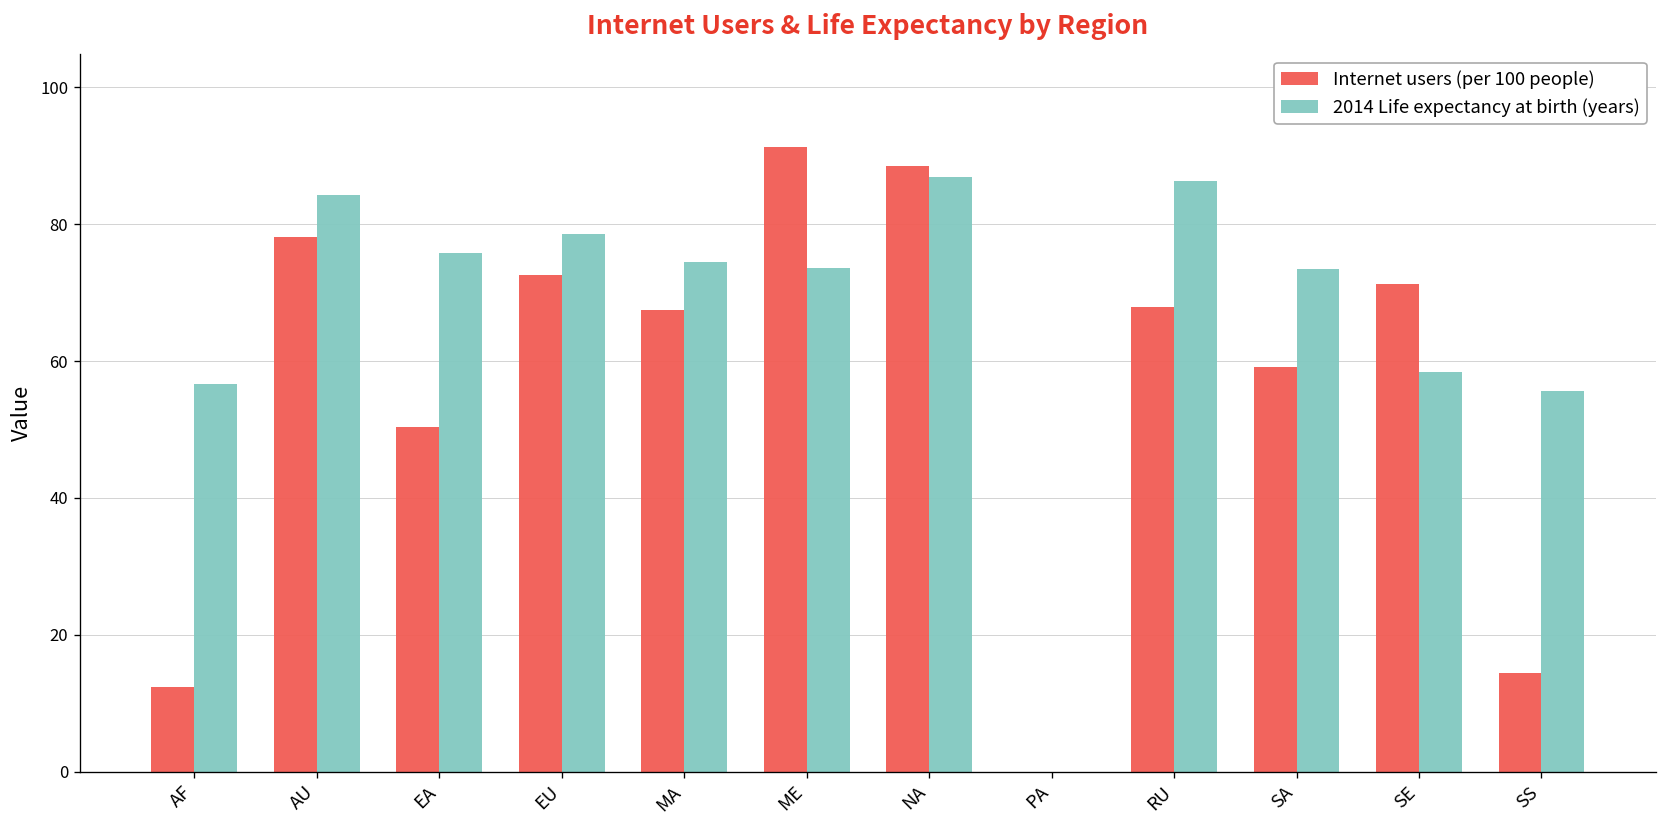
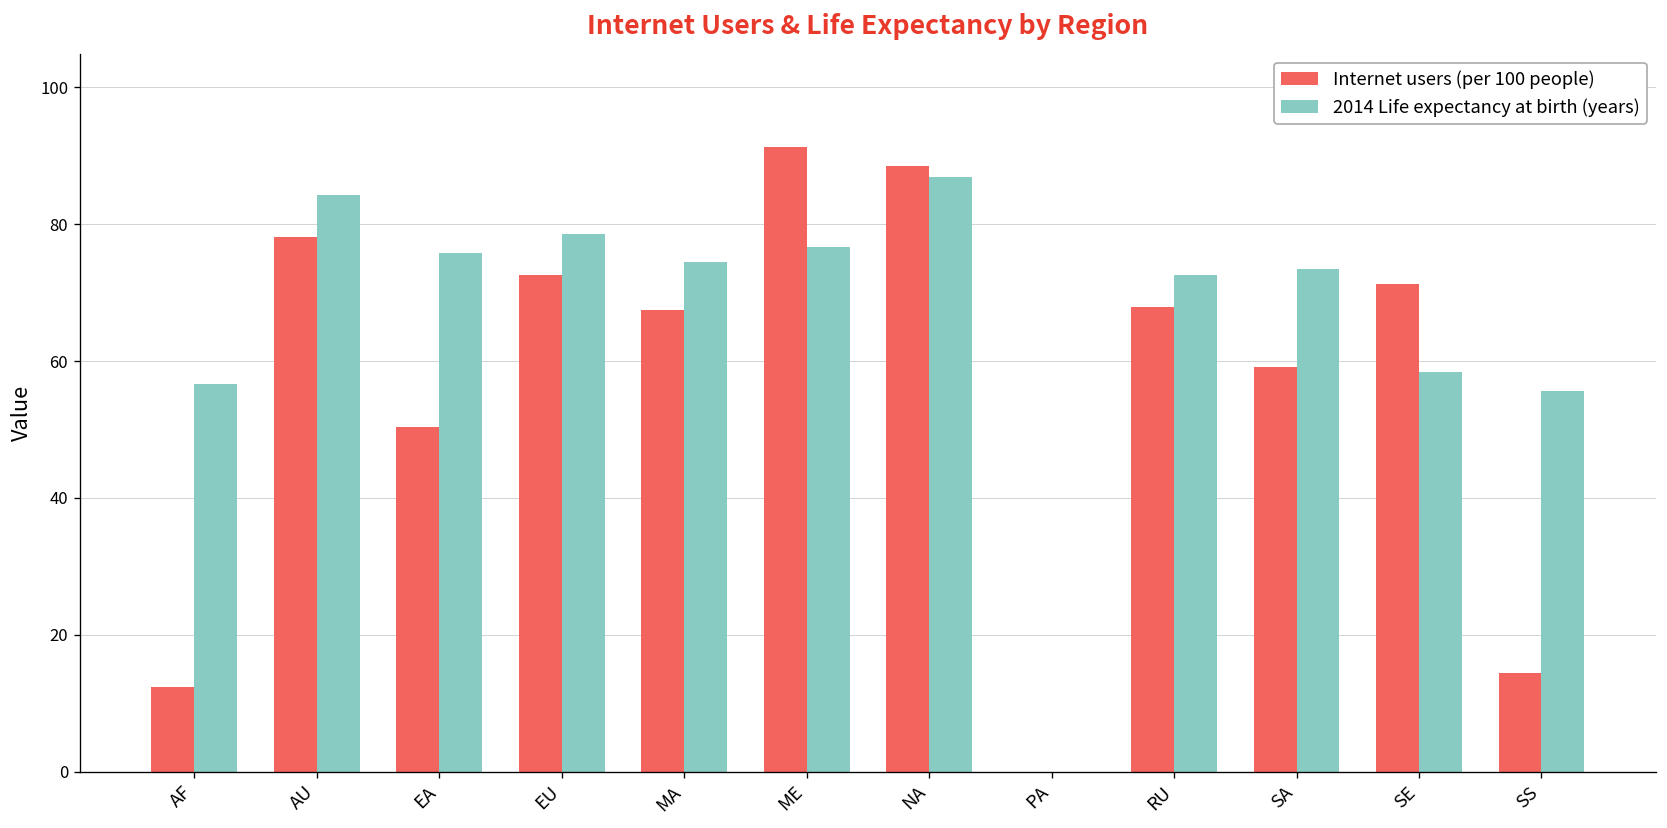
  {
    "Internet users (per 100 people)": {
      "AF": 12,
      "AU": 78,
      "EA": 50,
      "EU": 73,
      "MA": 68,
      "ME": 91,
      "NA": 88,
      "PA": 0,
      "RU": 68,
      "SA": 59,
      "SE": 71,
      "SS": 14
    },
    "2014 Life expectancy at birth (years)": {
      "AF": 57,
      "AU": 84,
      "EA": 76,
      "EU": 79,
      "MA": 75,
-     "ME": 74,
+     "ME": 77,
      "NA": 87,
      "PA": 0,
-     "RU": 86,
+     "RU": 73,
      "SA": 74,
      "SE": 58,
      "SS": 56
    }
  }
